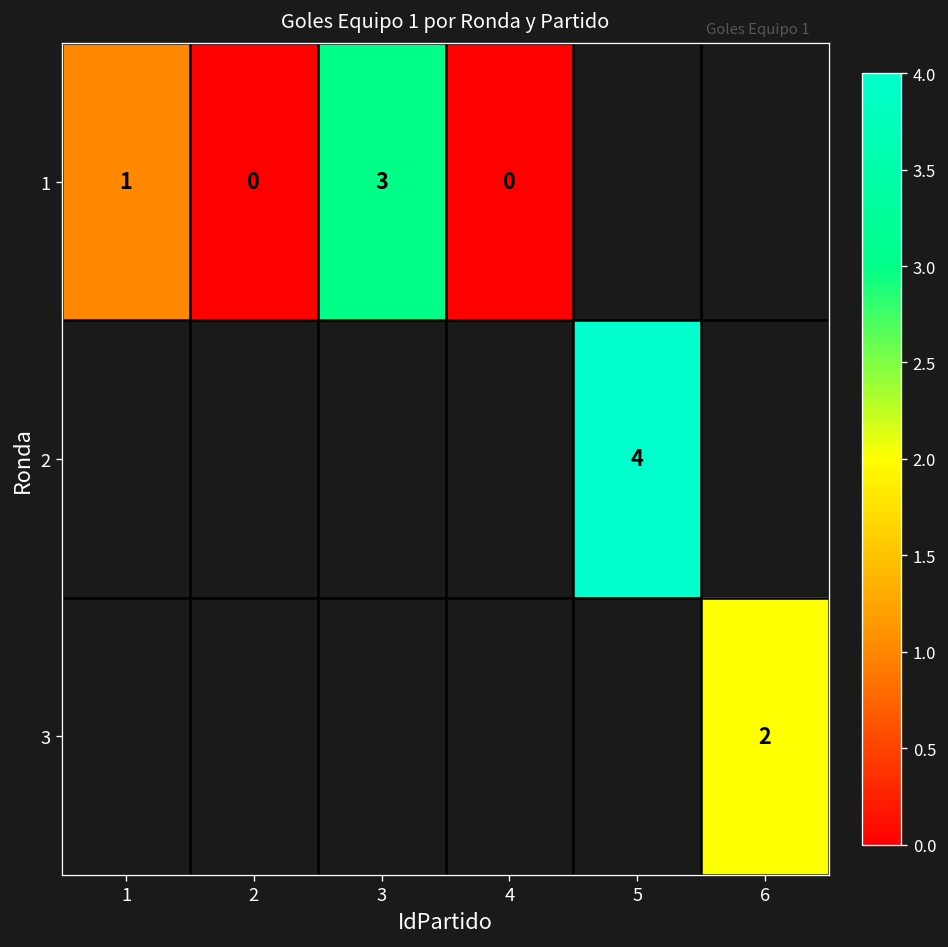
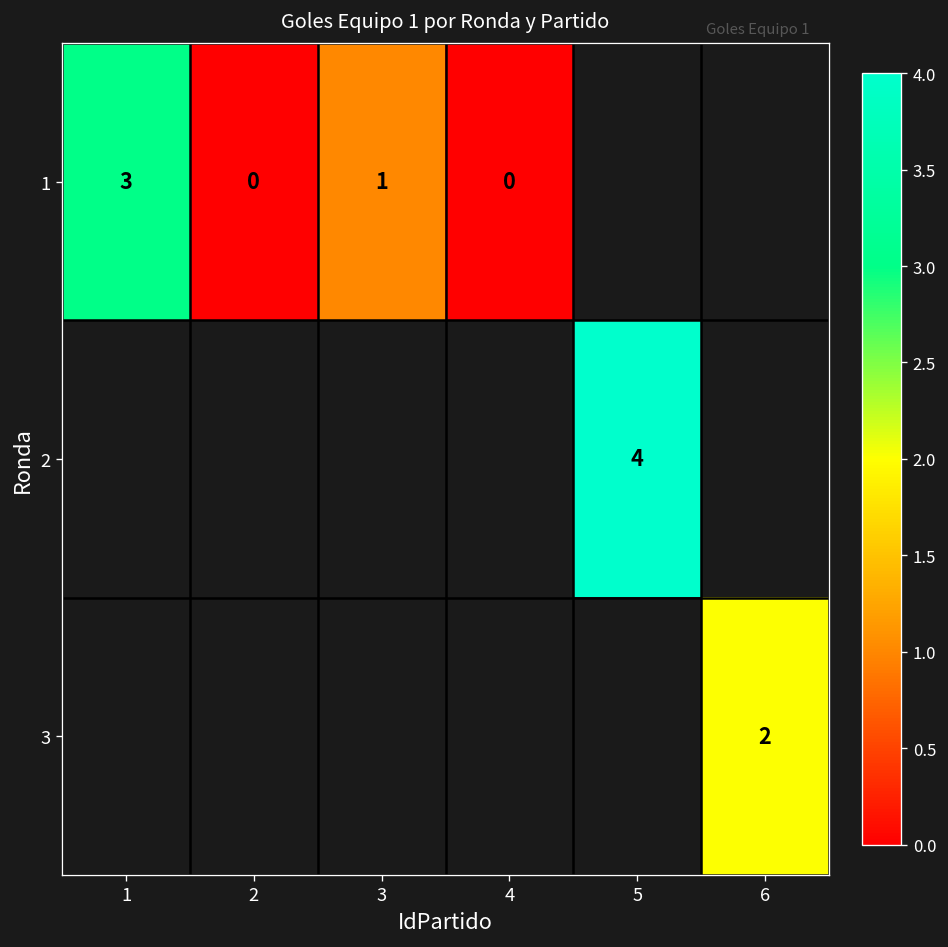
  {
    "1": {
-     "1": 1,
+     "1": 3,
      "2": 0,
-     "3": 3,
+     "3": 1,
      "4": 0
    },
    "2": {
      "5": 4
    },
    "3": {
      "6": 2
    }
  }
